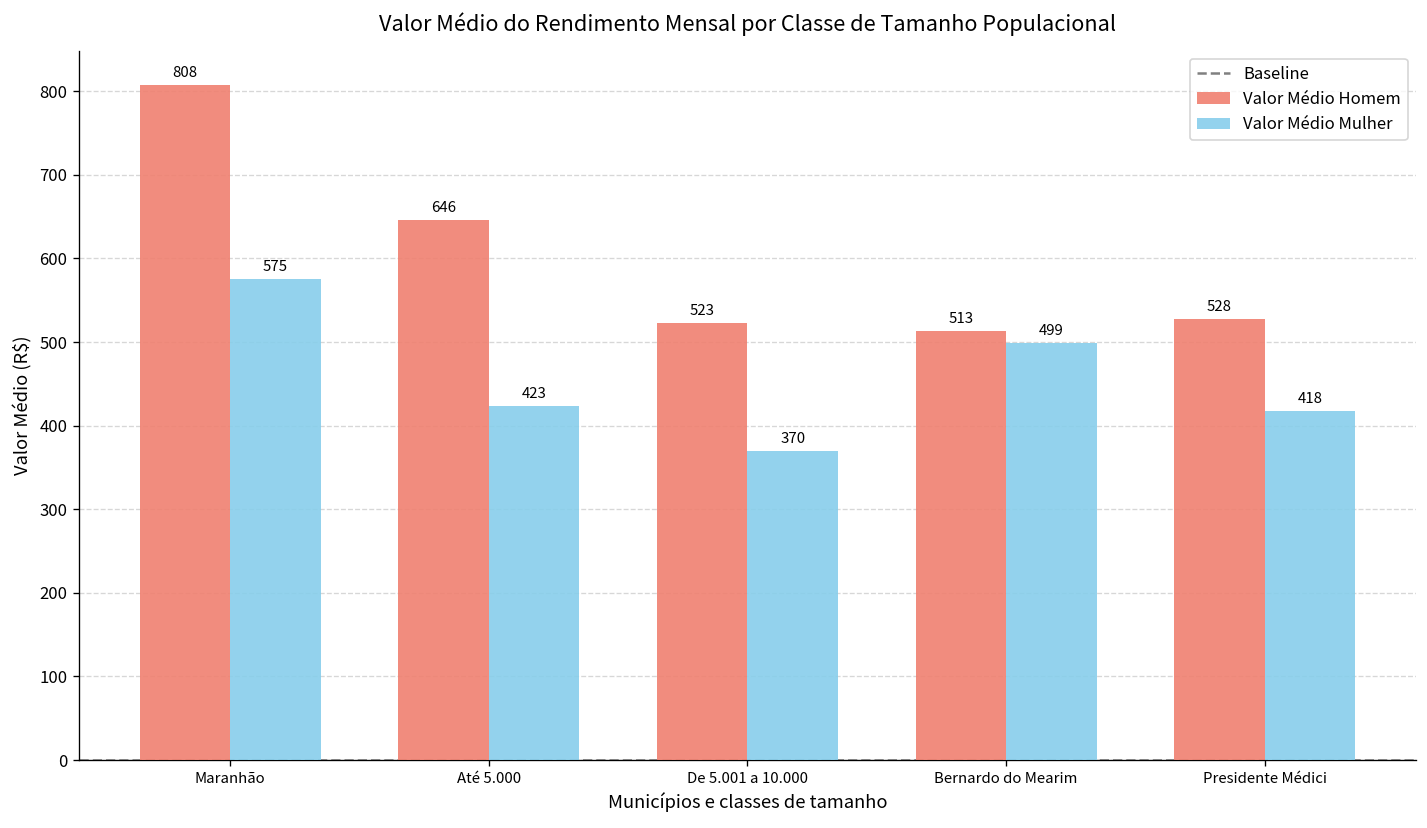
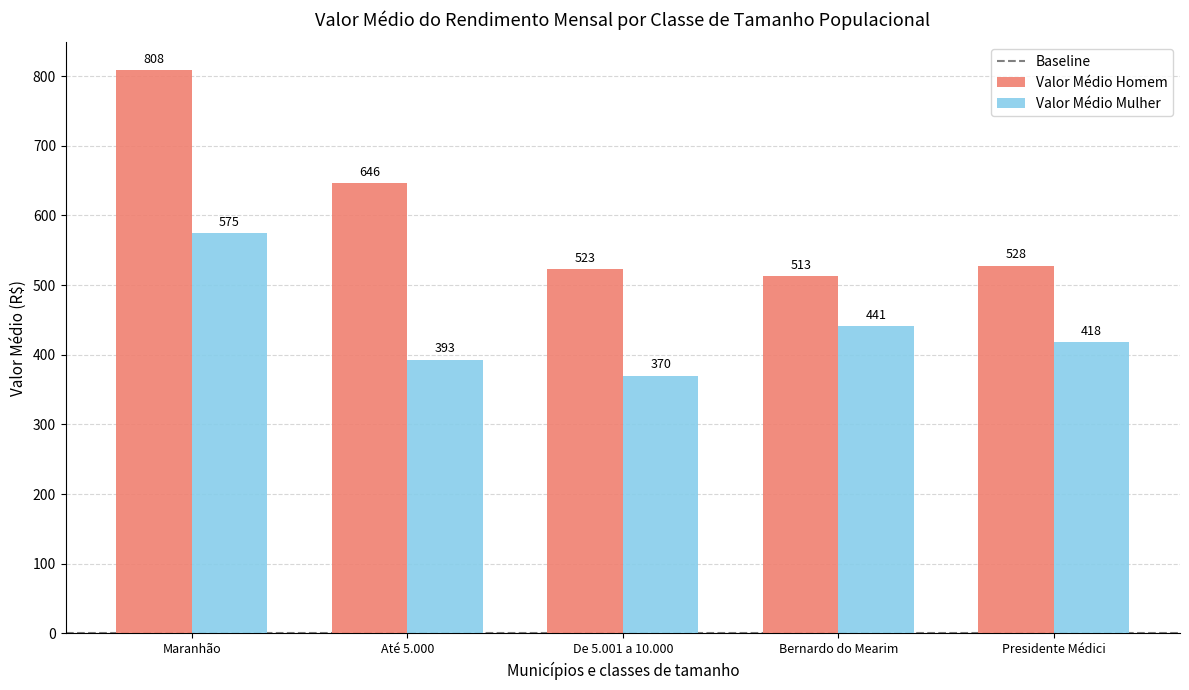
  {
    "Valor Médio Homem": {
      "Maranhão": 808,
      "Até 5.000": 646,
      "De 5.001 a 10.000": 523,
      "Bernardo do Mearim": 513,
      "Presidente Médici": 528
    },
    "Valor Médio Mulher": {
      "Maranhão": 575,
-     "Até 5.000": 423,
+     "Até 5.000": 393,
      "De 5.001 a 10.000": 370,
-     "Bernardo do Mearim": 499,
+     "Bernardo do Mearim": 441,
      "Presidente Médici": 418
    }
  }
